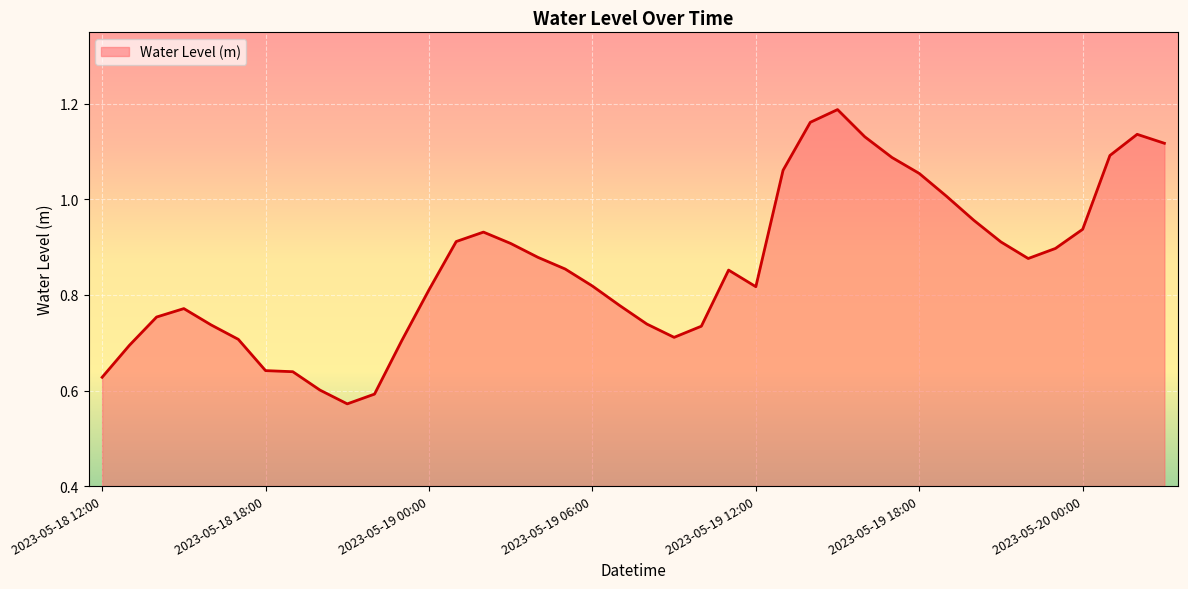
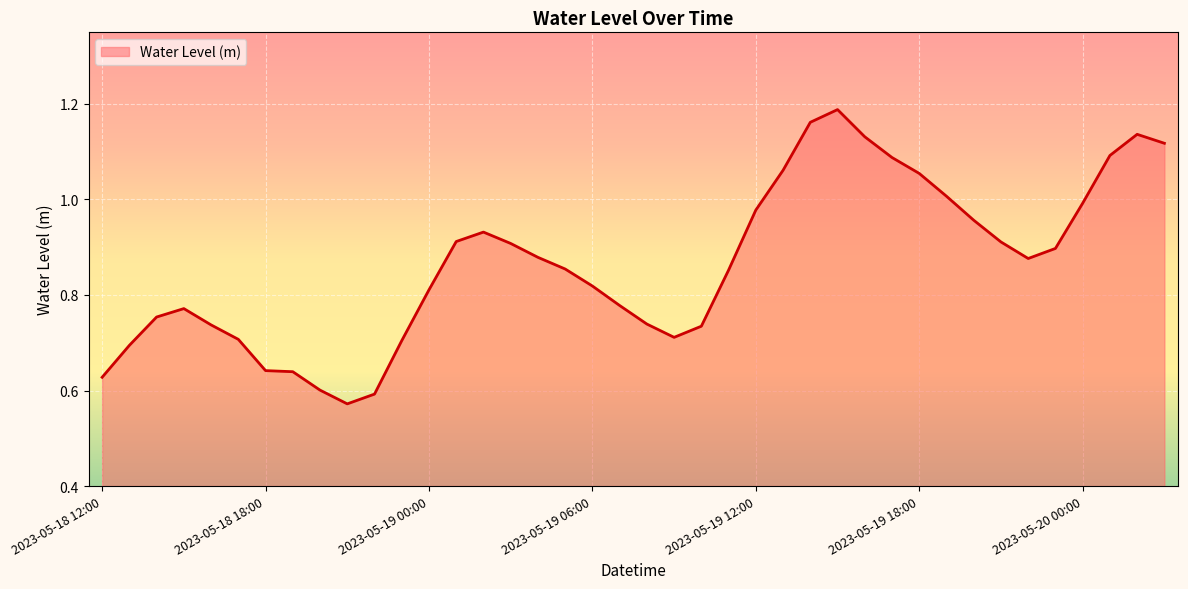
  {
    "2023-05-18 12:00": 0.63,
    "2023-05-18 18:00": 0.64,
    "2023-05-19 00:00": 0.81,
    "2023-05-19 06:00": 0.82,
-   "2023-05-19 12:00": 0.82,
+   "2023-05-19 12:00": 0.98,
    "2023-05-19 18:00": 1.05,
-   "2023-05-20 00:00": 0.94
+   "2023-05-20 00:00": 0.99
  }
